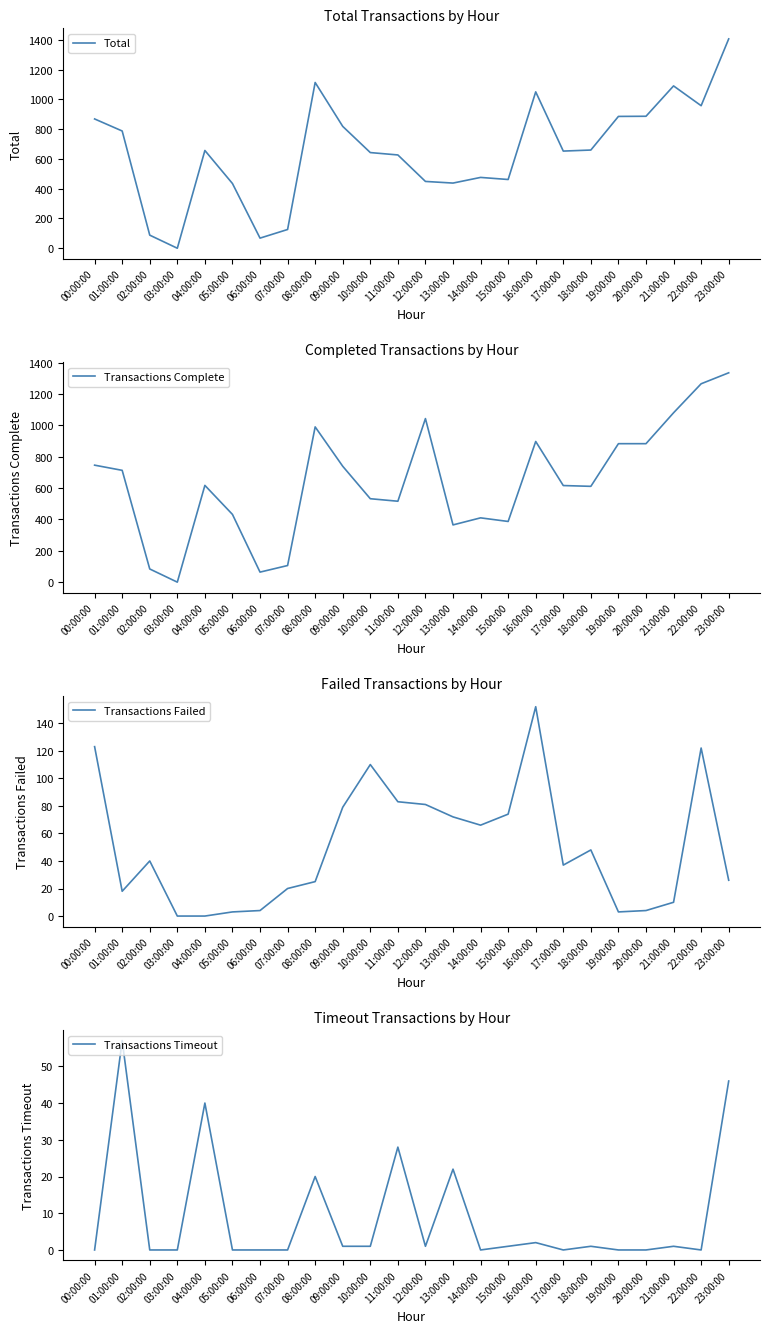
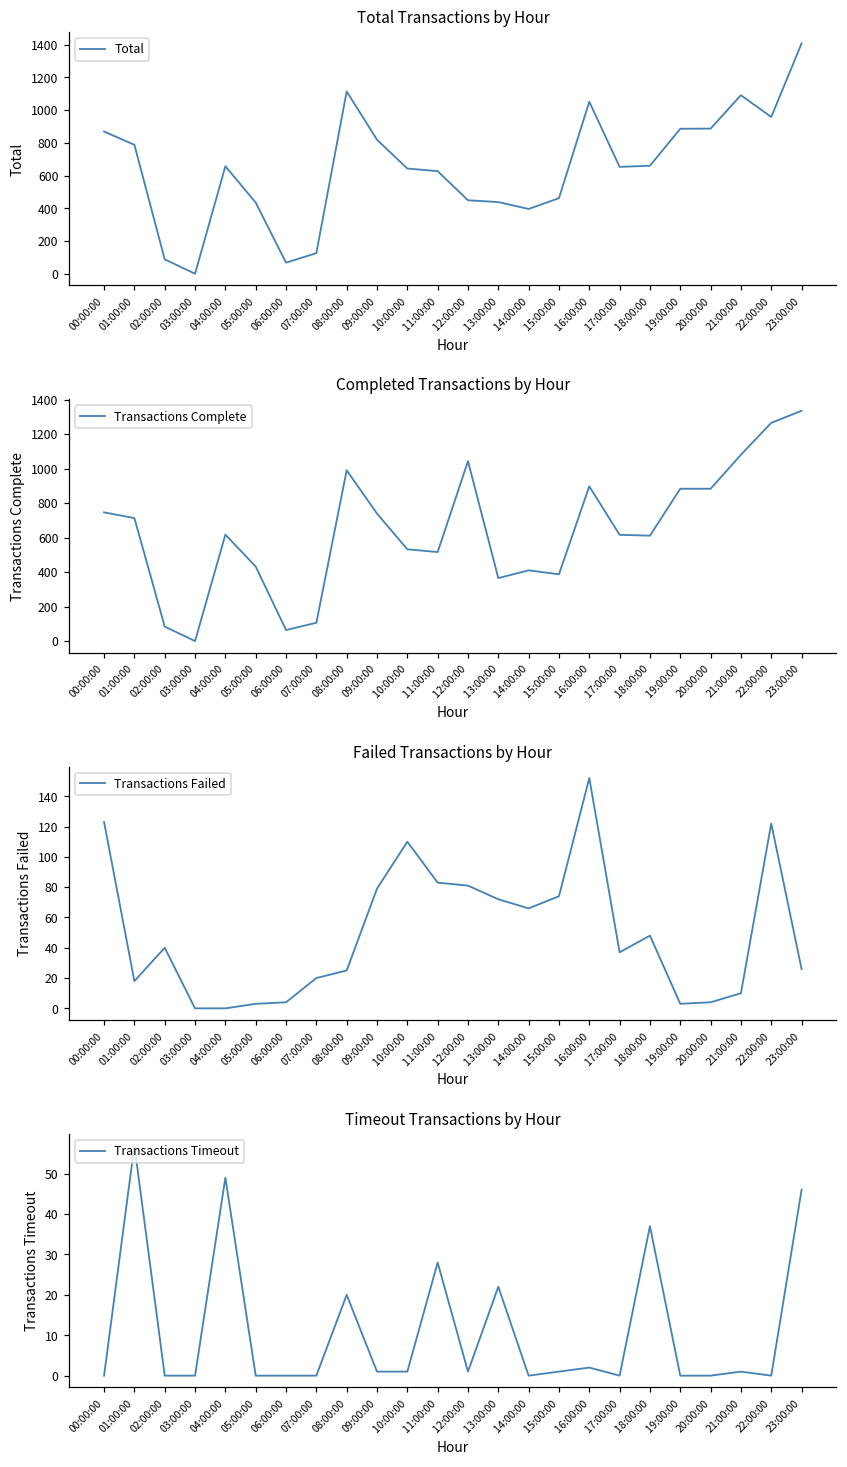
  {
    "Total Transactions by Hour": {
      "00:00:00": 870,
      "01:00:00": 790,
      "02:00:00": 90,
      "03:00:00": 0,
      "04:00:00": 660,
      "05:00:00": 440,
      "06:00:00": 70,
      "07:00:00": 130,
      "08:00:00": 1110,
      "09:00:00": 820,
      "10:00:00": 640,
      "11:00:00": 630,
      "12:00:00": 450,
      "13:00:00": 440,
-     "14:00:00": 480,
+     "14:00:00": 400,
      "15:00:00": 460,
      "16:00:00": 1050,
      "17:00:00": 650,
      "18:00:00": 660,
      "19:00:00": 890,
      "20:00:00": 890,
      "21:00:00": 1090,
      "22:00:00": 960,
      "23:00:00": 1410
    },
    "Completed Transactions by Hour": {
      "00:00:00": 750,
      "01:00:00": 710,
      "02:00:00": 80,
      "03:00:00": 0,
      "04:00:00": 620,
      "05:00:00": 430,
      "06:00:00": 60,
      "07:00:00": 110,
      "08:00:00": 990,
      "09:00:00": 740,
      "10:00:00": 530,
      "11:00:00": 520,
      "12:00:00": 1040,
      "13:00:00": 370,
      "14:00:00": 410,
      "15:00:00": 390,
      "16:00:00": 900,
      "17:00:00": 620,
      "18:00:00": 610,
      "19:00:00": 880,
      "20:00:00": 880,
      "21:00:00": 1080,
      "22:00:00": 1270,
      "23:00:00": 1340
    },
    "Failed Transactions by Hour": {
      "00:00:00": 123,
      "01:00:00": 18,
      "02:00:00": 40,
      "03:00:00": 0,
      "04:00:00": 0,
      "05:00:00": 3,
      "06:00:00": 4,
      "07:00:00": 20,
      "08:00:00": 25,
      "09:00:00": 79,
      "10:00:00": 110,
      "11:00:00": 83,
      "12:00:00": 81,
      "13:00:00": 72,
      "14:00:00": 66,
      "15:00:00": 74,
      "16:00:00": 152,
      "17:00:00": 37,
      "18:00:00": 48,
      "19:00:00": 3,
      "20:00:00": 4,
      "21:00:00": 10,
      "22:00:00": 122,
      "23:00:00": 26
    },
    "Timeout Transactions by Hour": {
      "00:00:00": 0,
      "02:00:00": 0,
      "03:00:00": 0,
-     "04:00:00": 40,
+     "04:00:00": 49,
      "05:00:00": 0,
      "06:00:00": 0,
      "07:00:00": 0,
      "08:00:00": 20,
      "09:00:00": 1,
      "10:00:00": 1,
      "11:00:00": 28,
      "12:00:00": 1,
      "13:00:00": 22,
      "14:00:00": 0,
      "15:00:00": 1,
      "16:00:00": 2,
      "17:00:00": 0,
-     "18:00:00": 1,
+     "18:00:00": 37,
      "19:00:00": 0,
      "20:00:00": 0,
      "21:00:00": 1,
      "22:00:00": 0,
      "23:00:00": 46
    }
  }
